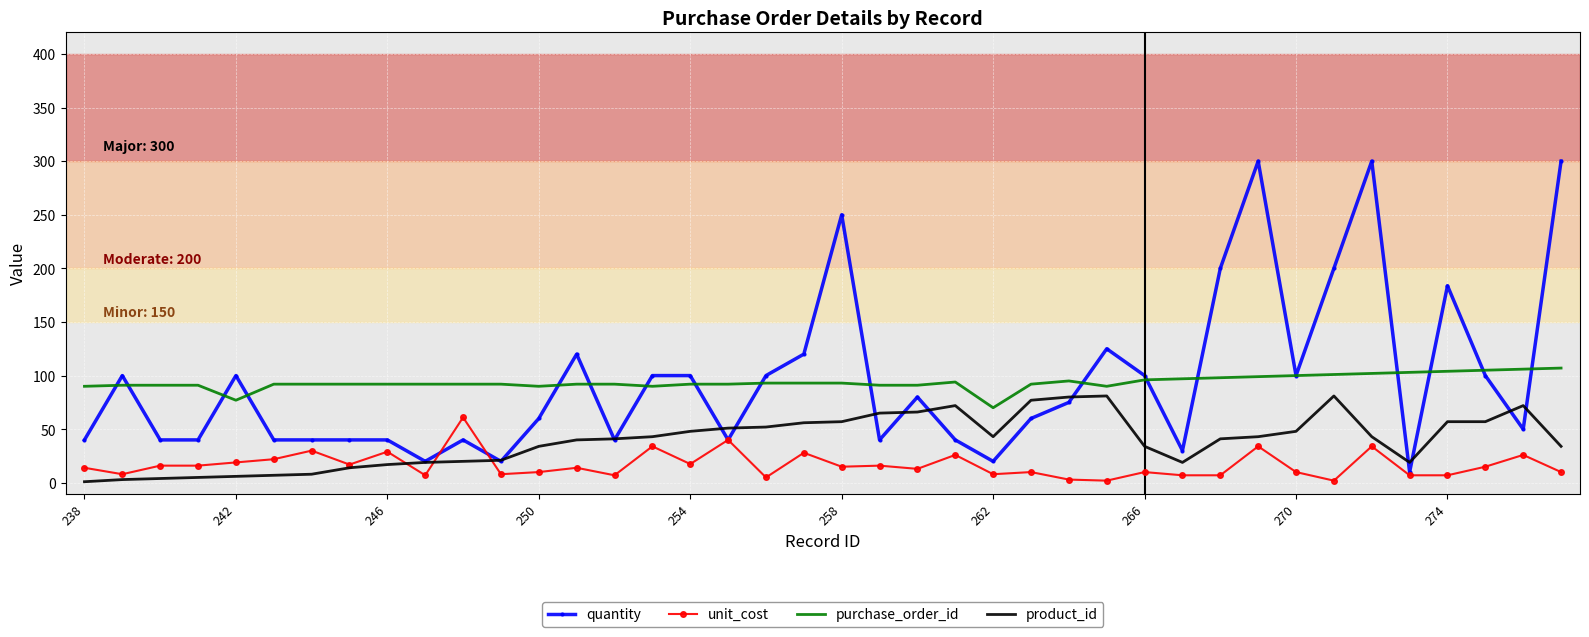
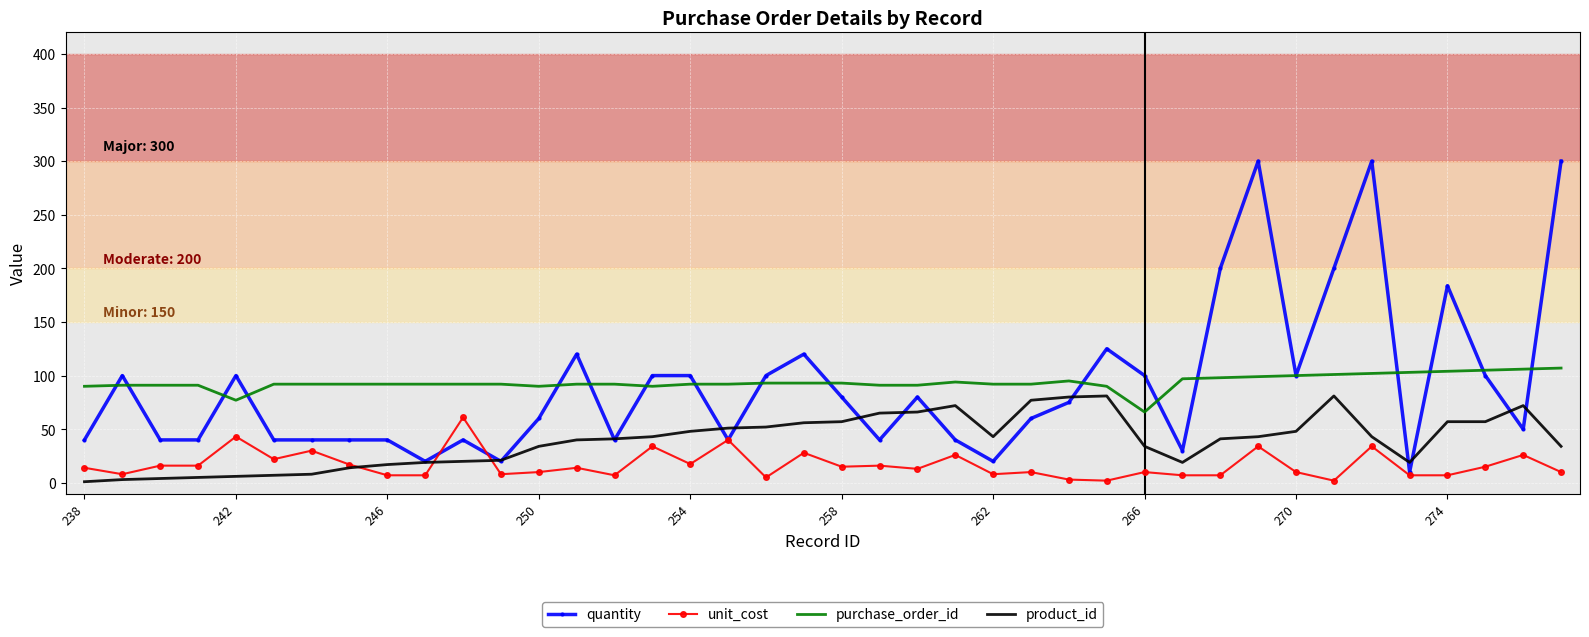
  {
    "quantity": {
      "238": 40,
      "242": 100,
      "246": 40,
      "250": 60,
      "254": 100,
-     "258": 250,
+     "258": 80,
      "262": 20,
      "266": 100,
      "274": 184
    },
    "unit_cost": {
      "238": 14,
-     "242": 19,
-     "246": 29,
+     "242": 43,
+     "246": 7,
      "250": 10,
      "254": 18,
      "258": 15,
      "262": 8,
      "266": 10,
      "270": 10,
      "274": 7
    },
    "purchase_order_id": {
      "238": 90,
      "242": 77,
      "246": 92,
      "250": 90,
      "254": 92,
      "258": 93,
-     "262": 70,
-     "266": 96,
+     "262": 92,
+     "266": 66,
      "274": 104
    },
    "product_id": {
      "238": 1,
      "242": 6,
      "246": 17,
      "250": 34,
      "254": 48,
      "258": 57,
      "262": 43,
      "266": 34,
      "270": 48,
      "274": 57
    }
  }
